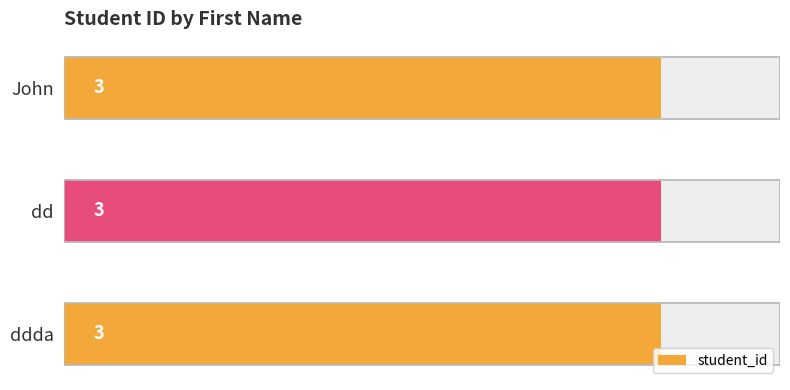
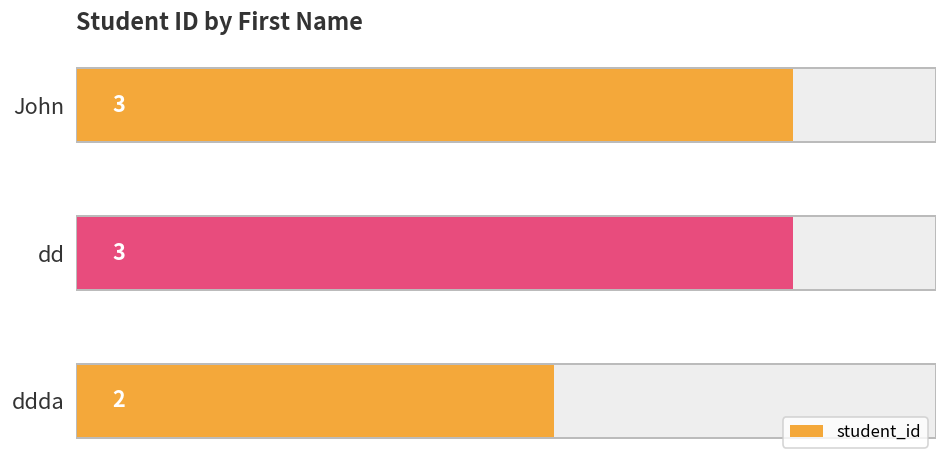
  {
    "student_id": {
-     "ddda": 3
+     "ddda": 2
    }
  }
